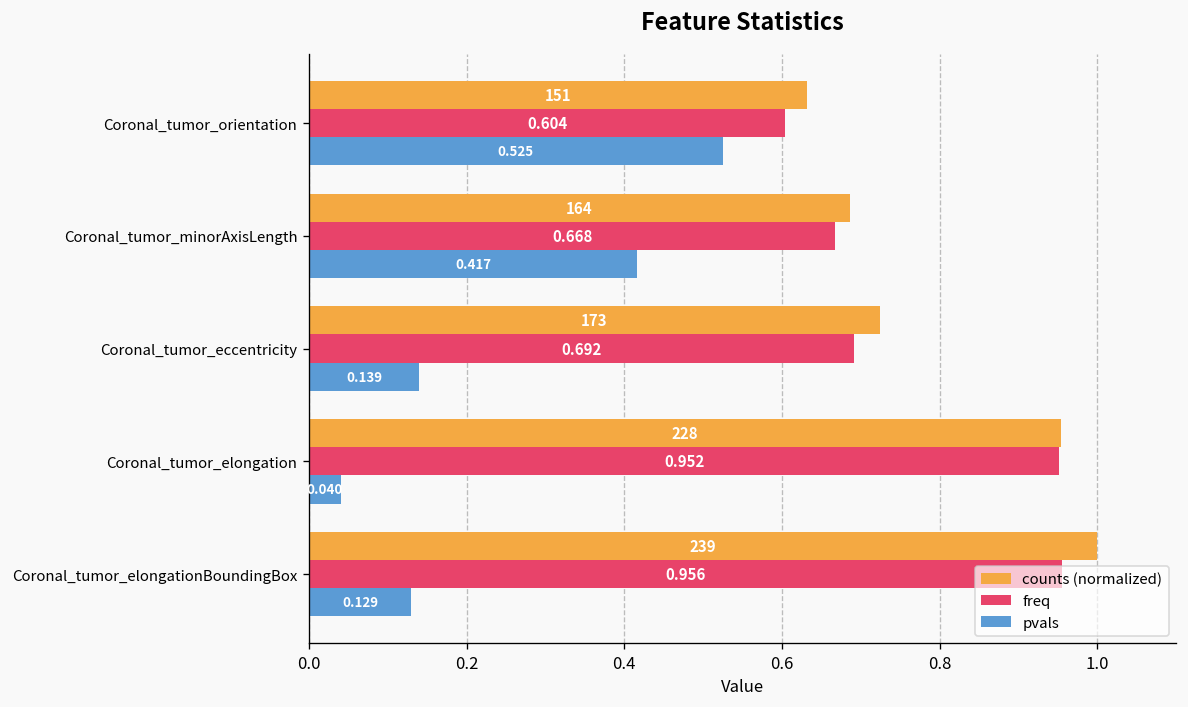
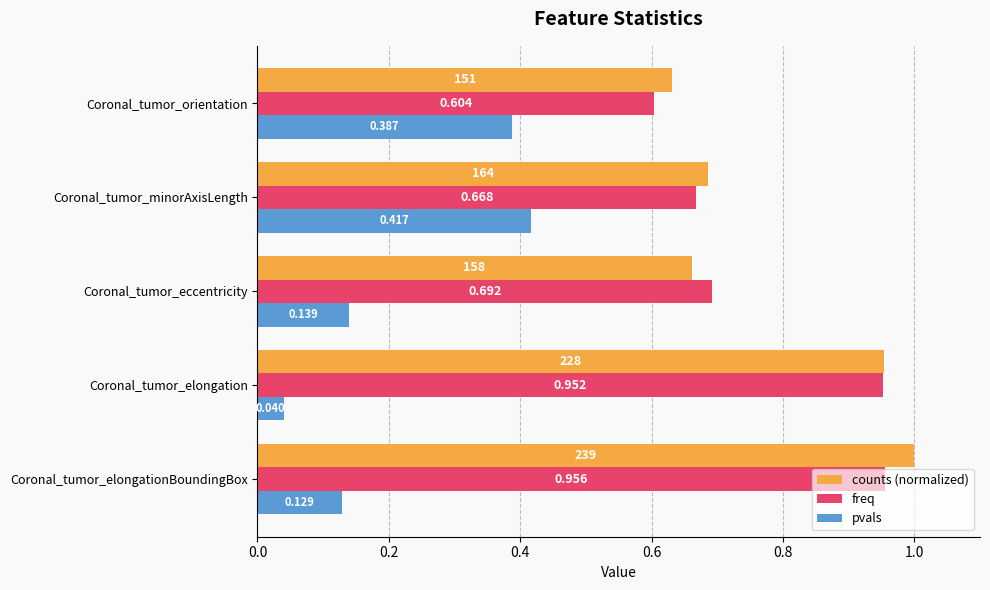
  {
    "counts (normalized)": {
-     "Coronal_tumor_eccentricity": 173
+     "Coronal_tumor_eccentricity": 158
    },
    "freq": {
      "Coronal_tumor_orientation": 0.604,
      "Coronal_tumor_minorAxisLength": 0.668,
      "Coronal_tumor_eccentricity": 0.692,
      "Coronal_tumor_elongation": 0.952
    },
    "pvals": {
-     "Coronal_tumor_orientation": 0.525,
+     "Coronal_tumor_orientation": 0.387,
      "Coronal_tumor_minorAxisLength": 0.417,
      "Coronal_tumor_eccentricity": 0.139,
      "Coronal_tumor_elongation": 0.040,
      "Coronal_tumor_elongationBoundingBox": 0.129
    }
  }
